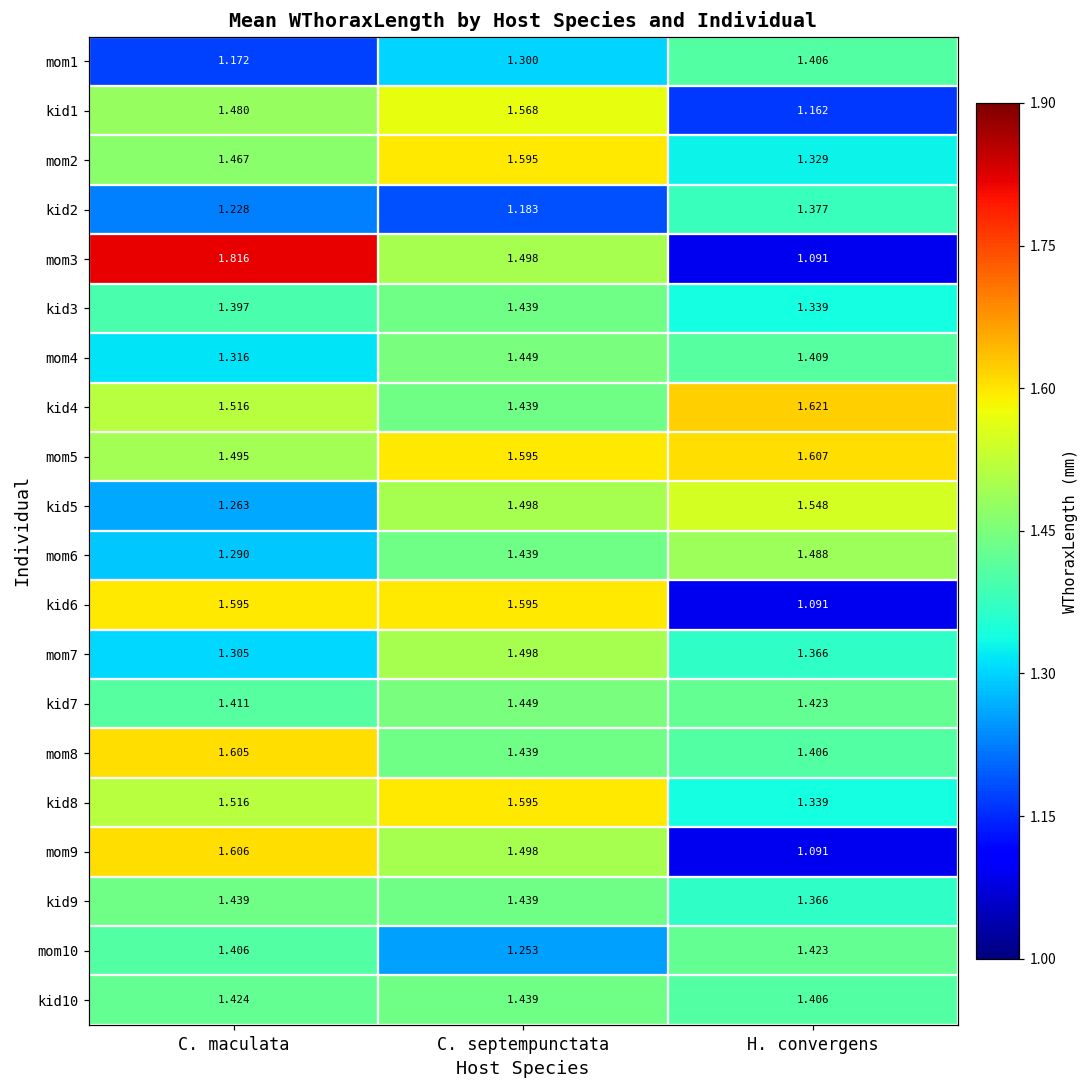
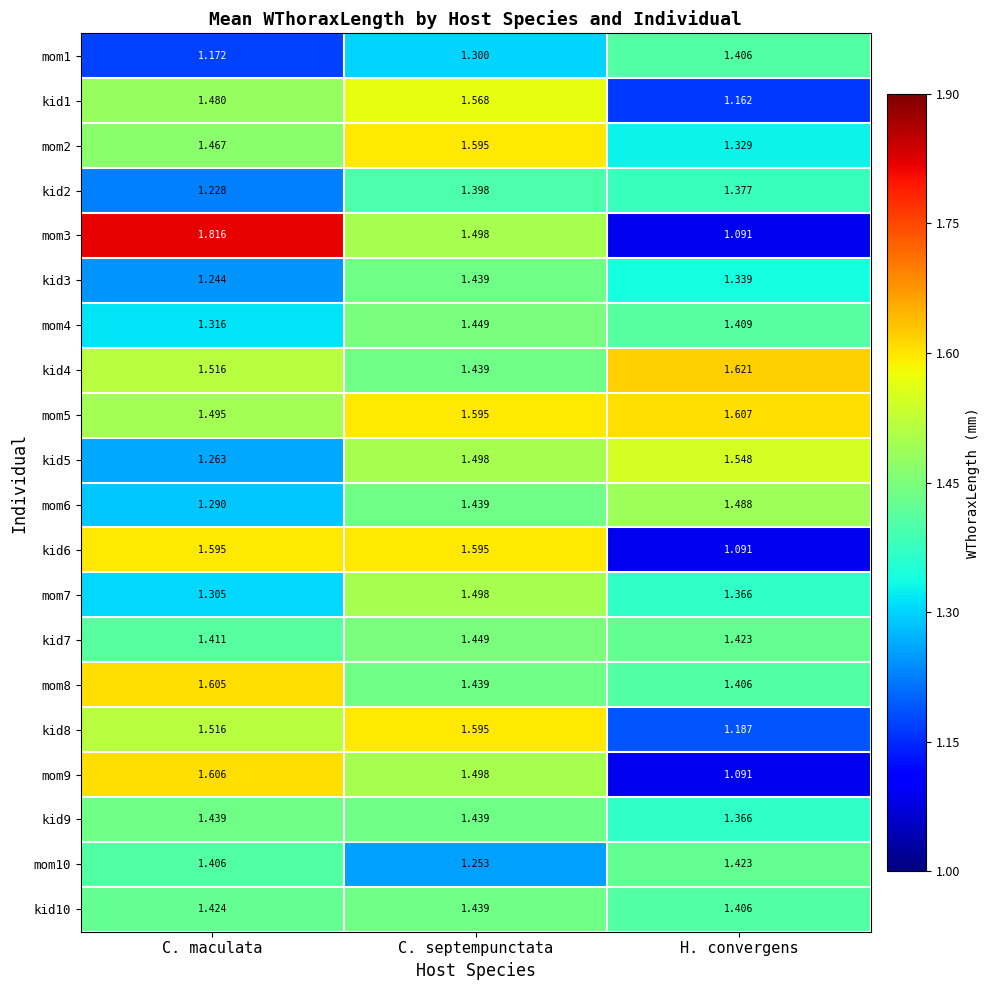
  {
    "mom1": {
      "C. maculata": 1.172,
      "C. septempunctata": 1.300,
      "H. convergens": 1.406
    },
    "kid1": {
      "C. maculata": 1.480,
      "C. septempunctata": 1.568,
      "H. convergens": 1.162
    },
    "mom2": {
      "C. maculata": 1.467,
      "C. septempunctata": 1.595,
      "H. convergens": 1.329
    },
    "kid2": {
      "C. maculata": 1.228,
-     "C. septempunctata": 1.183,
+     "C. septempunctata": 1.398,
      "H. convergens": 1.377
    },
    "mom3": {
      "C. maculata": 1.816,
      "C. septempunctata": 1.498,
      "H. convergens": 1.091
    },
    "kid3": {
-     "C. maculata": 1.397,
+     "C. maculata": 1.244,
      "C. septempunctata": 1.439,
      "H. convergens": 1.339
    },
    "mom4": {
      "C. maculata": 1.316,
      "C. septempunctata": 1.449,
      "H. convergens": 1.409
    },
    "kid4": {
      "C. maculata": 1.516,
      "C. septempunctata": 1.439,
      "H. convergens": 1.621
    },
    "mom5": {
      "C. maculata": 1.495,
      "C. septempunctata": 1.595,
      "H. convergens": 1.607
    },
    "kid5": {
      "C. maculata": 1.263,
      "C. septempunctata": 1.498,
      "H. convergens": 1.548
    },
    "mom6": {
      "C. maculata": 1.290,
      "C. septempunctata": 1.439,
      "H. convergens": 1.488
    },
    "kid6": {
      "C. maculata": 1.595,
      "C. septempunctata": 1.595,
      "H. convergens": 1.091
    },
    "mom7": {
      "C. maculata": 1.305,
      "C. septempunctata": 1.498,
      "H. convergens": 1.366
    },
    "kid7": {
      "C. maculata": 1.411,
      "C. septempunctata": 1.449,
      "H. convergens": 1.423
    },
    "mom8": {
      "C. maculata": 1.605,
      "C. septempunctata": 1.439,
      "H. convergens": 1.406
    },
    "kid8": {
      "C. maculata": 1.516,
      "C. septempunctata": 1.595,
-     "H. convergens": 1.339
+     "H. convergens": 1.187
    },
    "mom9": {
      "C. maculata": 1.606,
      "C. septempunctata": 1.498,
      "H. convergens": 1.091
    },
    "kid9": {
      "C. maculata": 1.439,
      "C. septempunctata": 1.439,
      "H. convergens": 1.366
    },
    "mom10": {
      "C. maculata": 1.406,
      "C. septempunctata": 1.253,
      "H. convergens": 1.423
    },
    "kid10": {
      "C. maculata": 1.424,
      "C. septempunctata": 1.439,
      "H. convergens": 1.406
    }
  }
